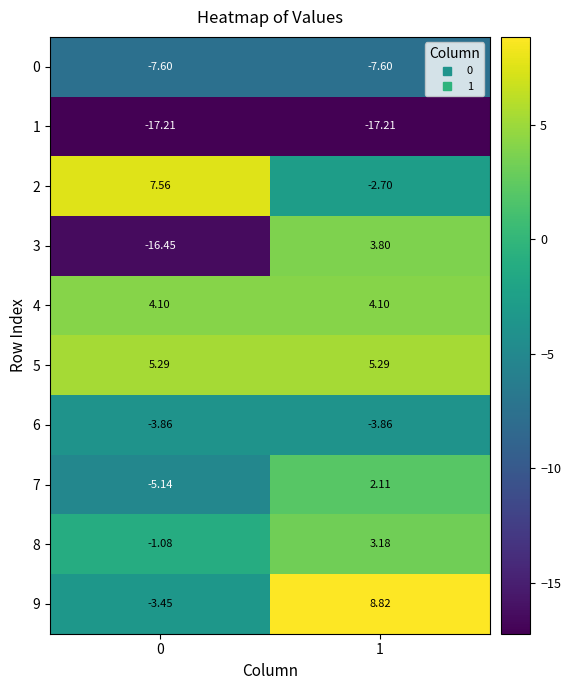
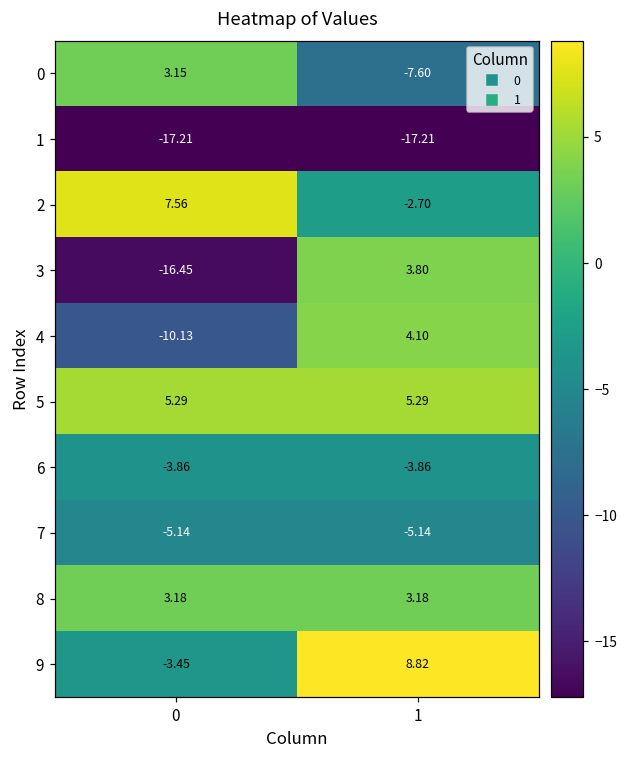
  {
    "0": {
-     "0": -7.60,
+     "0": 3.15,
      "1": -7.60
    },
    "1": {
      "0": -17.21,
      "1": -17.21
    },
    "2": {
      "0": 7.56,
      "1": -2.70
    },
    "3": {
      "0": -16.45,
      "1": 3.80
    },
    "4": {
-     "0": 4.10,
+     "0": -10.13,
      "1": 4.10
    },
    "5": {
      "0": 5.29,
      "1": 5.29
    },
    "6": {
      "0": -3.86,
      "1": -3.86
    },
    "7": {
      "0": -5.14,
-     "1": 2.11
+     "1": -5.14
    },
    "8": {
-     "0": -1.08,
+     "0": 3.18,
      "1": 3.18
    },
    "9": {
      "0": -3.45,
      "1": 8.82
    }
  }
